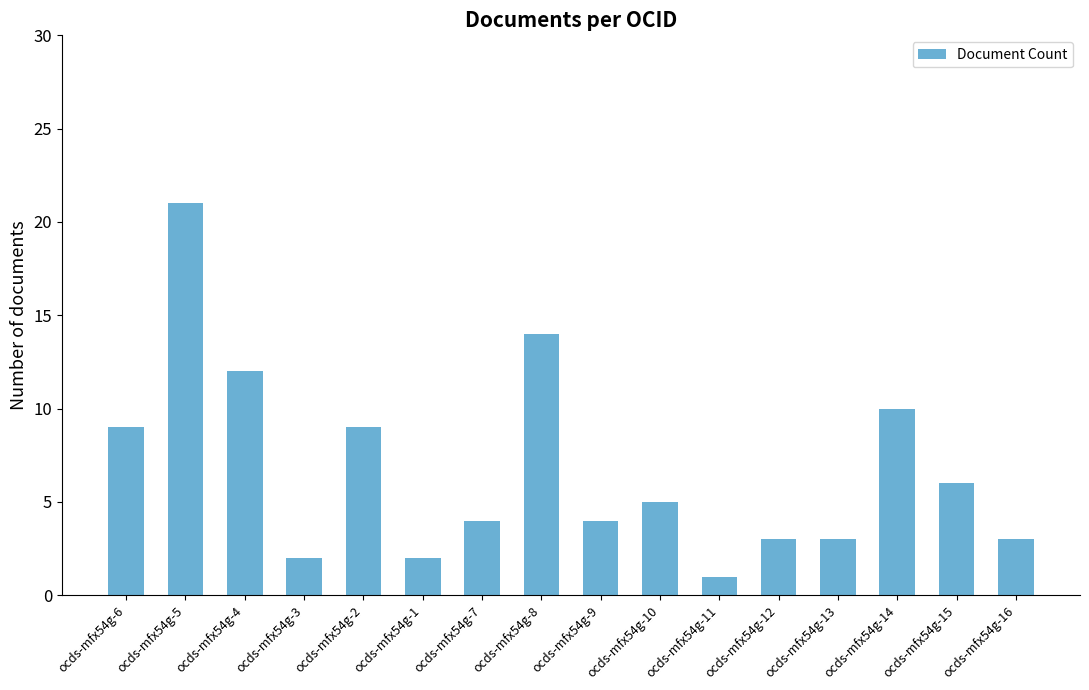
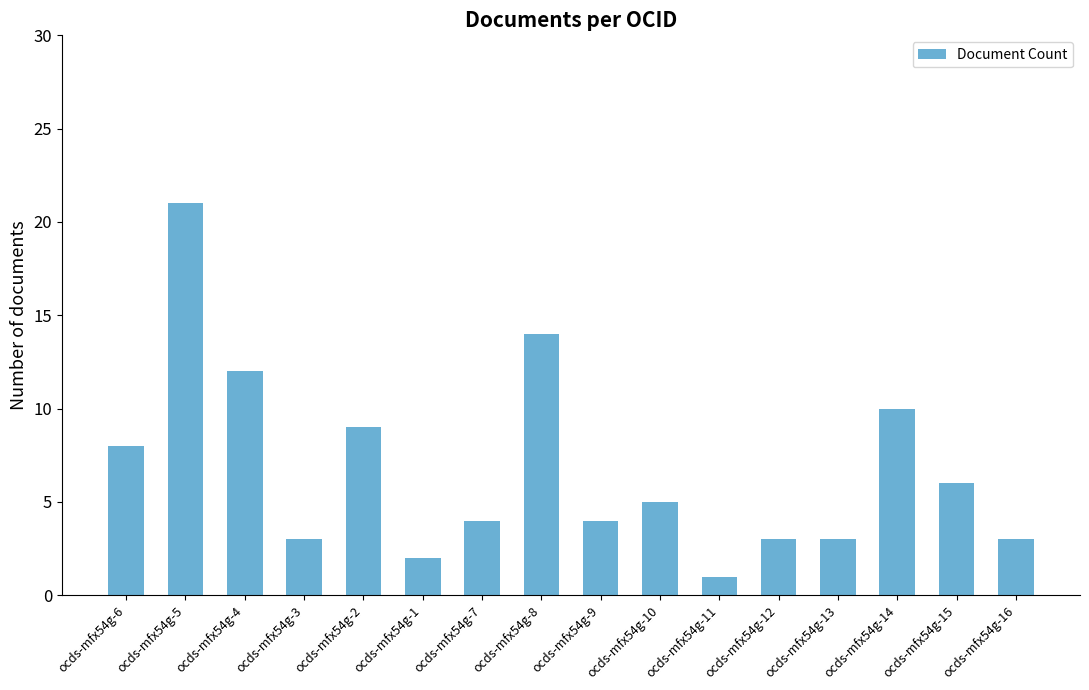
  {
-   "ocds-mfx54g-6": 9,
+   "ocds-mfx54g-6": 8,
    "ocds-mfx54g-5": 21,
    "ocds-mfx54g-4": 12,
-   "ocds-mfx54g-3": 2,
+   "ocds-mfx54g-3": 3,
    "ocds-mfx54g-2": 9,
    "ocds-mfx54g-1": 2,
    "ocds-mfx54g-7": 4,
    "ocds-mfx54g-8": 14,
    "ocds-mfx54g-9": 4,
    "ocds-mfx54g-10": 5,
    "ocds-mfx54g-11": 1,
    "ocds-mfx54g-12": 3,
    "ocds-mfx54g-13": 3,
    "ocds-mfx54g-14": 10,
    "ocds-mfx54g-15": 6,
    "ocds-mfx54g-16": 3
  }
